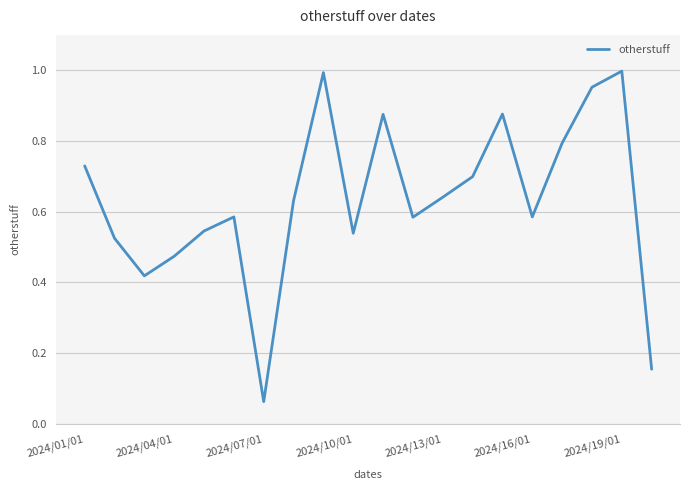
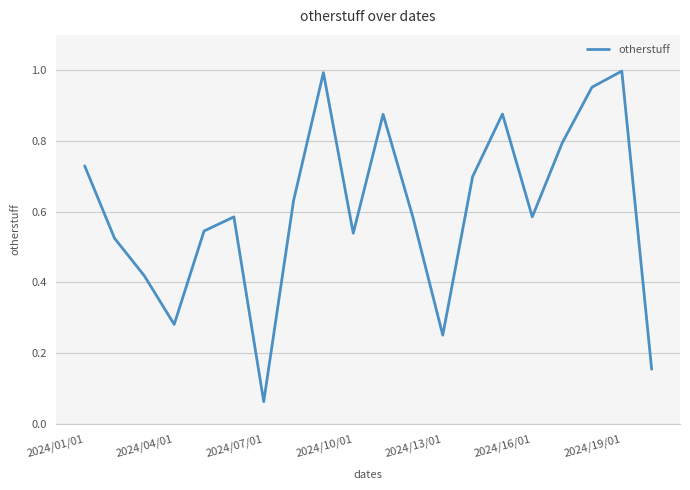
  {
    "2024/01/01": 0.73,
-   "2024/04/01": 0.47,
+   "2024/04/01": 0.28,
    "2024/07/01": 0.06,
    "2024/10/01": 0.54,
-   "2024/13/01": 0.64,
+   "2024/13/01": 0.25,
    "2024/16/01": 0.59,
    "2024/19/01": 1.00
  }
